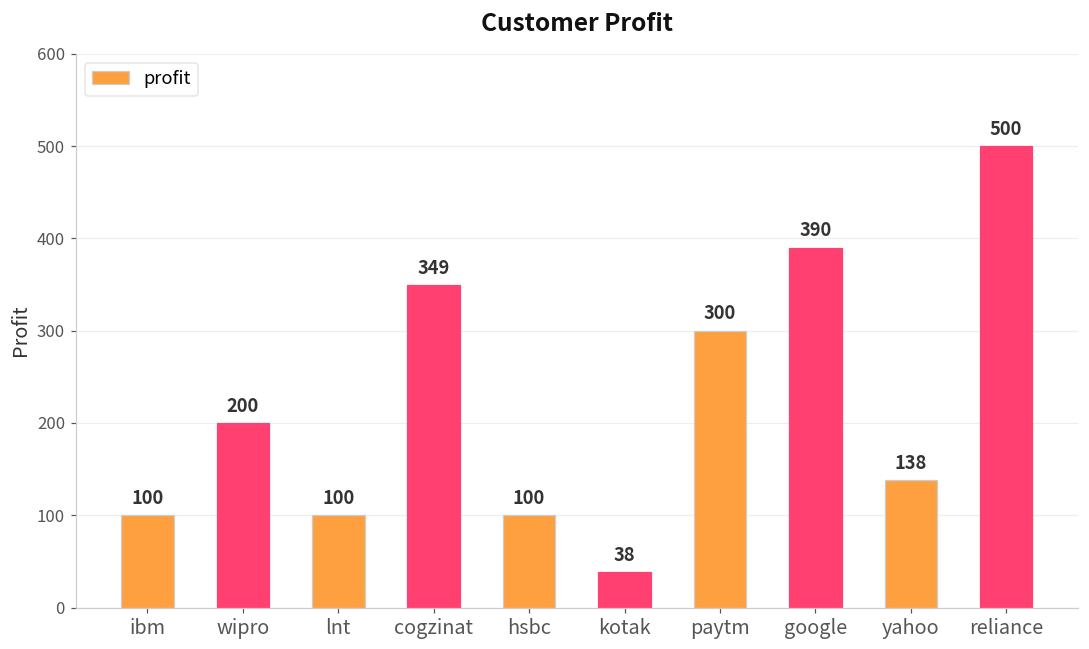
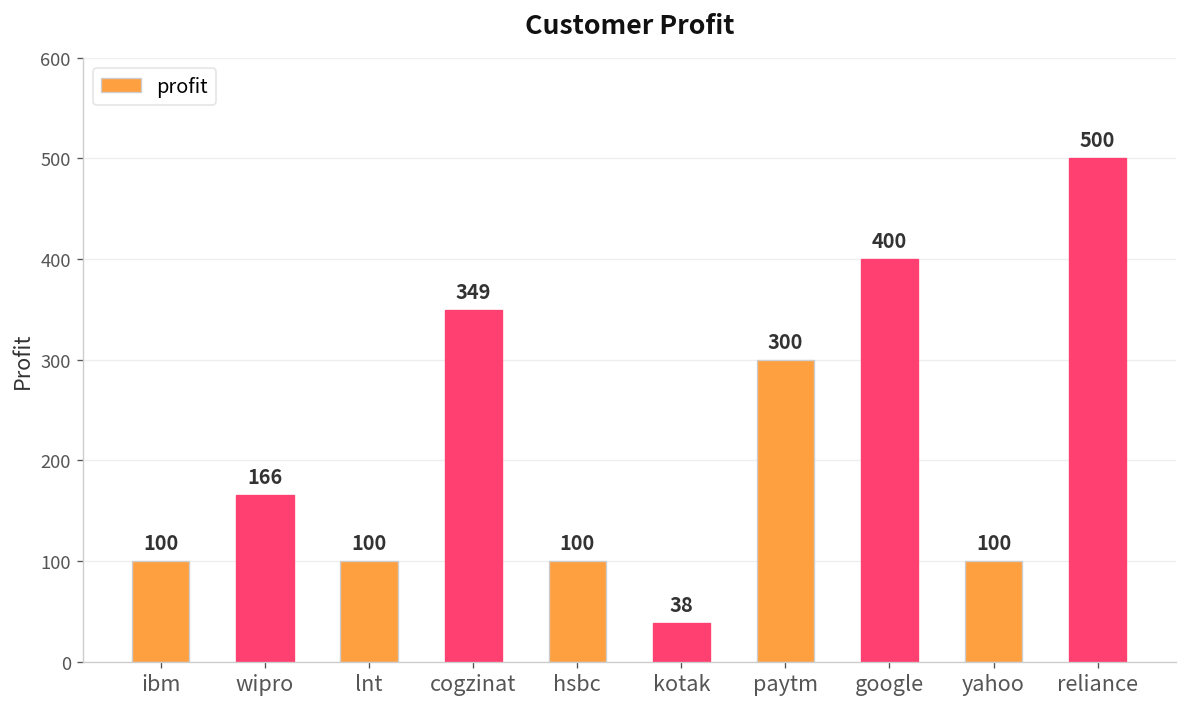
  {
    "ibm": 100,
-   "wipro": 200,
+   "wipro": 166,
    "lnt": 100,
    "cogzinat": 349,
    "hsbc": 100,
    "kotak": 38,
    "paytm": 300,
-   "google": 390,
-   "yahoo": 138,
+   "google": 400,
+   "yahoo": 100,
    "reliance": 500
  }
